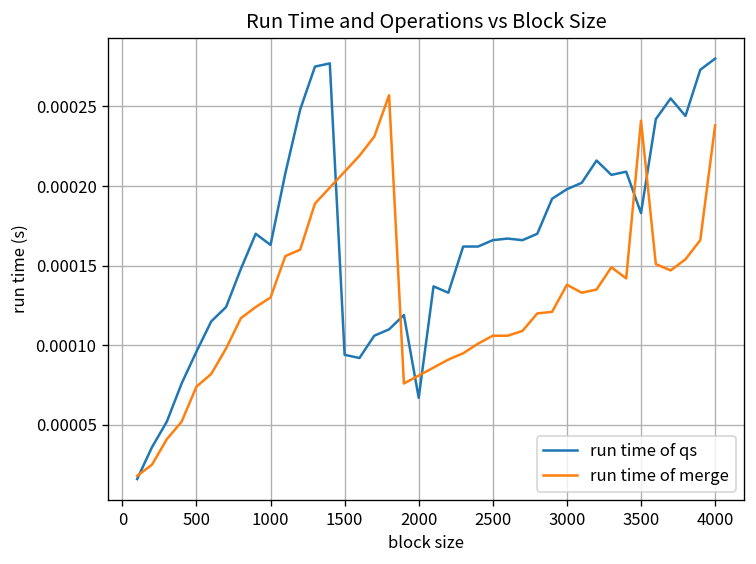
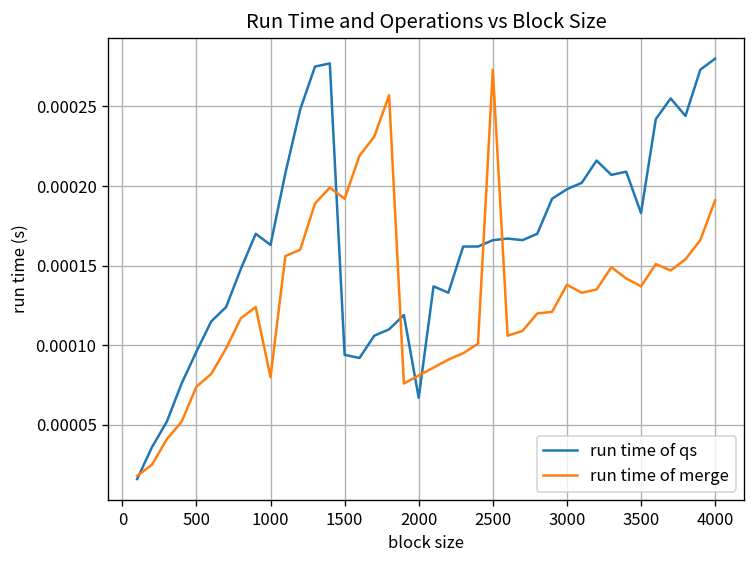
  {
    "run time of qs": {
      "500": 0.000096,
      "1000": 0.000163,
      "1500": 0.000094,
      "2000": 0.000067,
      "2500": 0.000166,
      "3000": 0.000198,
      "3500": 0.000183,
      "4000": 0.000280
    },
    "run time of merge": {
      "500": 0.000074,
-     "1000": 0.00013,
-     "1500": 0.000209,
+     "1000": 0.00008,
+     "1500": 0.000192,
      "2000": 0.000081,
-     "2500": 0.000106,
+     "2500": 0.000273,
      "3000": 0.000138,
-     "3500": 0.000241,
-     "4000": 0.000238
+     "3500": 0.000137,
+     "4000": 0.000191
    }
  }
